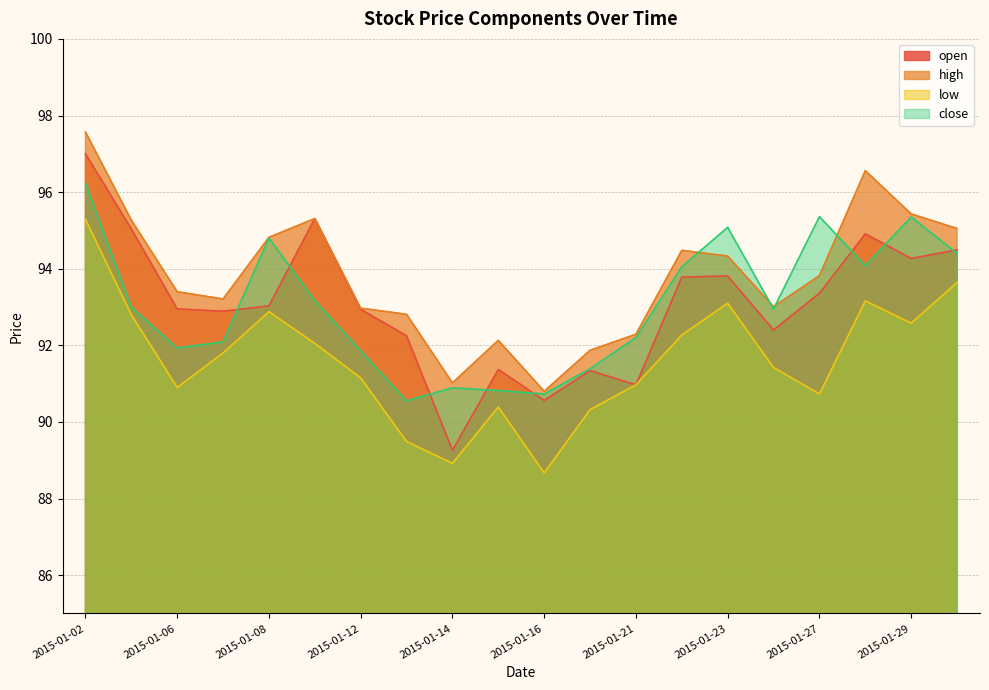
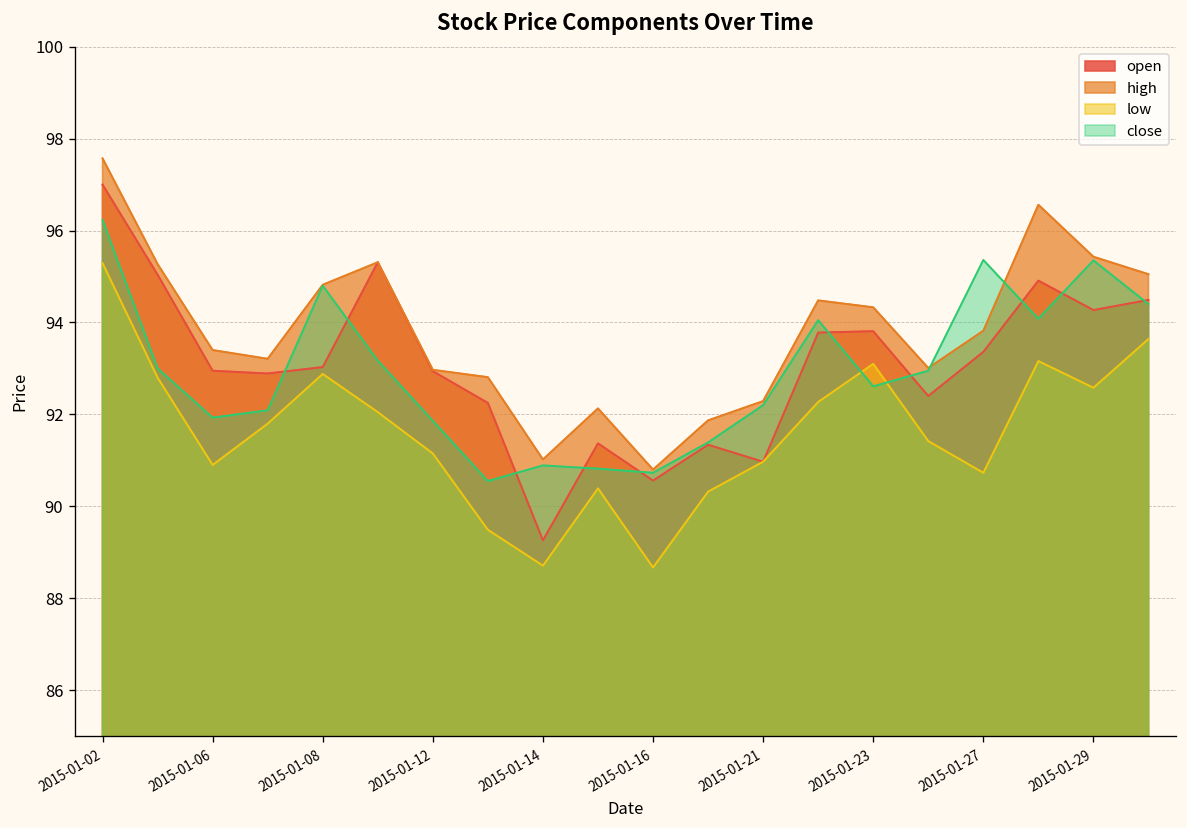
  {
    "low": {
      "2015-01-02": 95.3,
      "2015-01-06": 90.9,
      "2015-01-08": 92.9,
      "2015-01-12": 91.2,
-     "2015-01-14": 88.9,
+     "2015-01-14": 88.7,
      "2015-01-16": 88.7,
      "2015-01-23": 93.1,
      "2015-01-27": 90.7,
      "2015-01-29": 92.6
    },
    "close": {
      "2015-01-02": 96.2,
      "2015-01-06": 91.9,
      "2015-01-12": 91.9,
      "2015-01-14": 90.9,
      "2015-01-16": 90.7,
      "2015-01-21": 92.2,
-     "2015-01-23": 95.1,
+     "2015-01-23": 92.6,
      "2015-01-27": 95.4,
      "2015-01-29": 95.4
    }
  }
